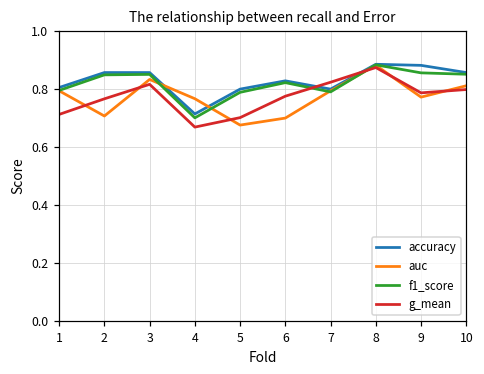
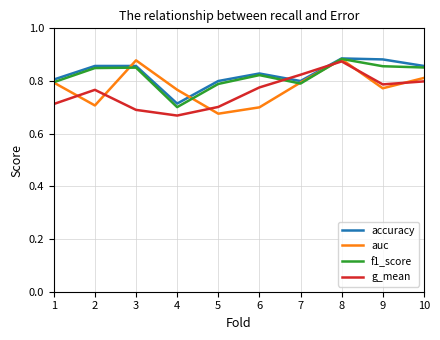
  {
    "accuracy": {
      "1": 0.81,
      "4": 0.71,
      "5": 0.80,
      "9": 0.88
    },
    "auc": {
      "2": 0.71,
-     "3": 0.83,
+     "3": 0.88,
      "4": 0.77,
      "5": 0.68,
      "6": 0.70,
      "9": 0.77,
      "10": 0.81
    },
    "f1_score": {
      "4": 0.70,
      "5": 0.79,
      "9": 0.86
    },
    "g_mean": {
      "1": 0.71,
      "2": 0.77,
-     "3": 0.82,
+     "3": 0.69,
      "4": 0.67,
      "5": 0.70,
      "6": 0.78,
      "7": 0.82,
      "9": 0.79,
      "10": 0.80
    }
  }
